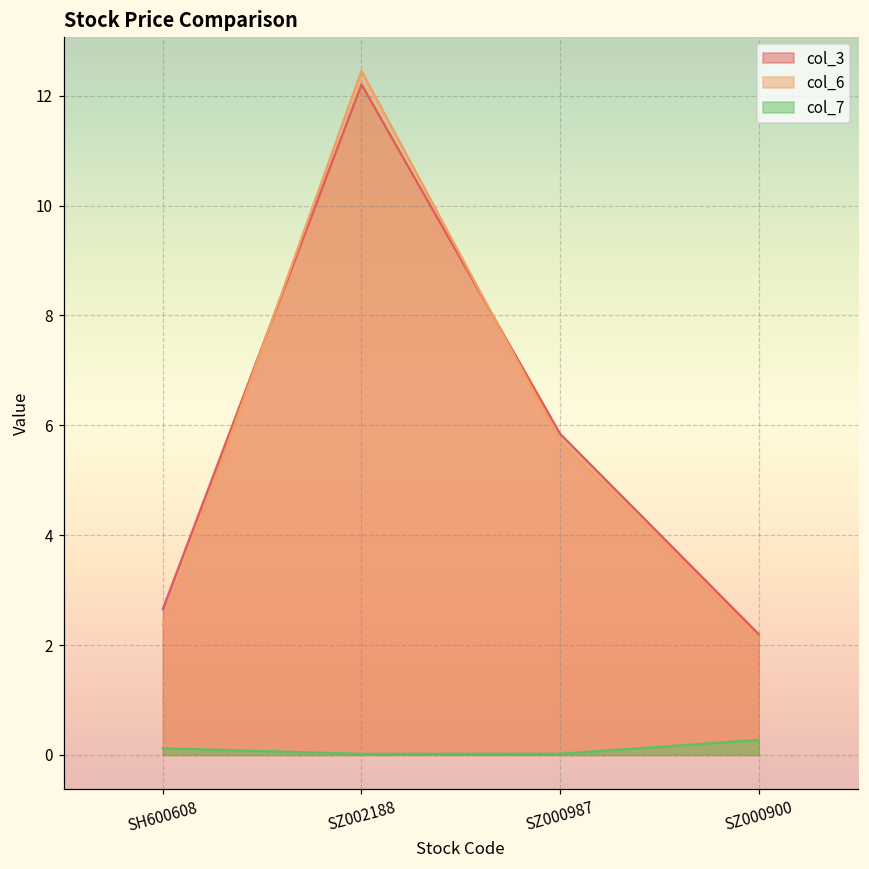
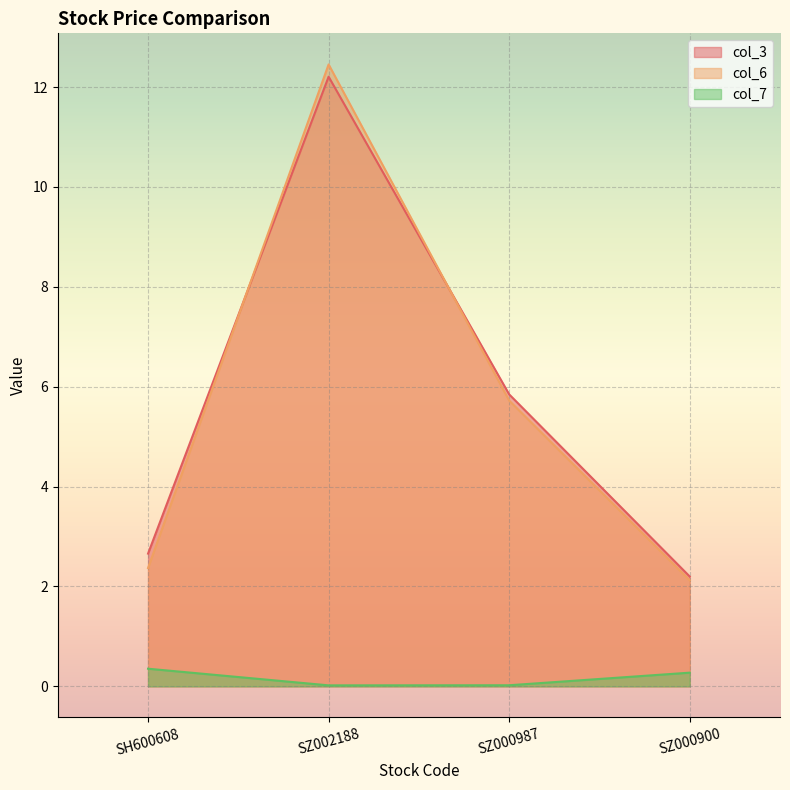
  {
    "col_7": {
-     "SH600608": 0.1,
+     "SH600608": 0.4,
      "SZ002188": 0.0,
      "SZ000987": 0.0,
      "SZ000900": 0.3
    }
  }
